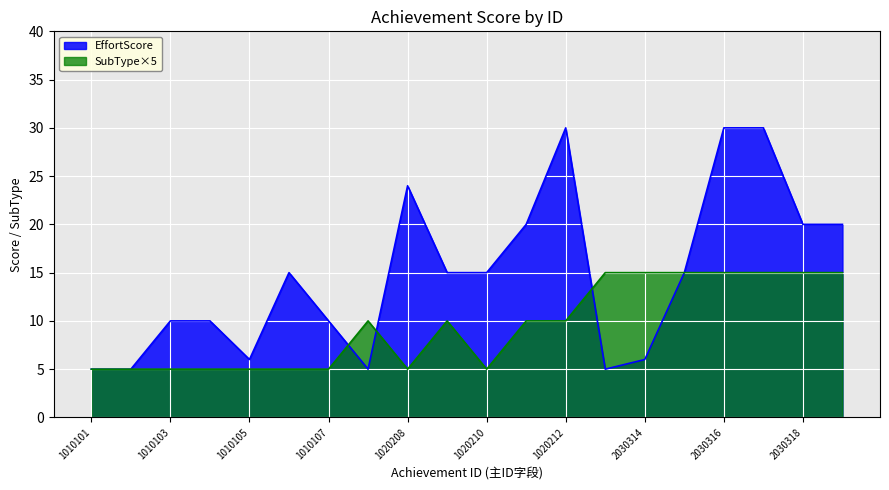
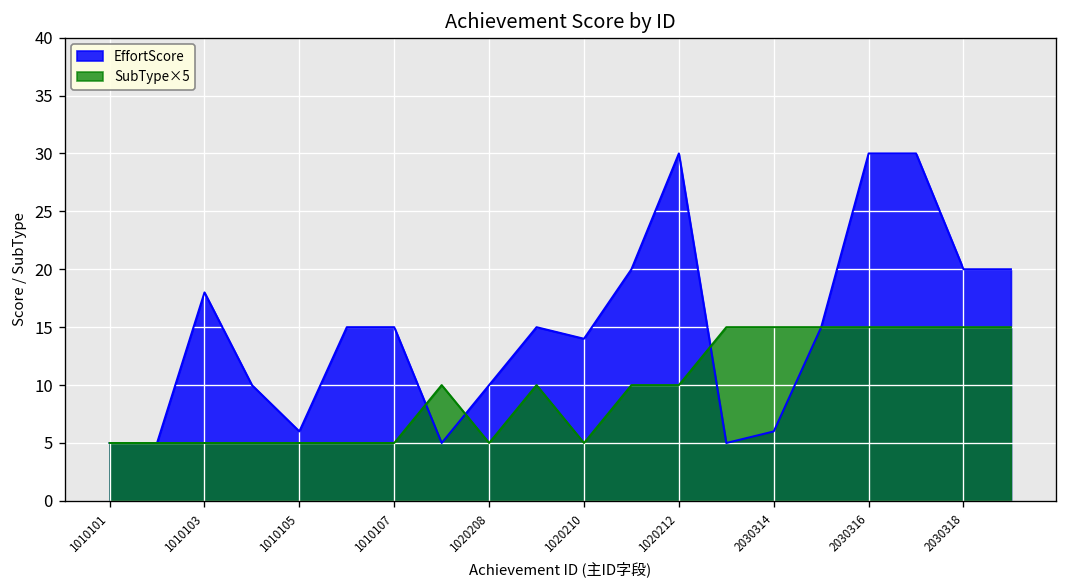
  {
    "EffortScore": {
-     "1010103": 10,
+     "1010103": 18,
      "1010105": 6,
-     "1010107": 10,
-     "1020208": 24,
-     "1020210": 15,
+     "1010107": 15,
+     "1020208": 10,
+     "1020210": 14,
      "1020212": 30,
      "2030314": 6,
      "2030316": 30,
      "2030318": 20
    },
    "SubType×5": {
      "1010103": 5,
      "1010105": 5,
      "1010107": 5,
      "1020208": 5,
      "1020210": 5,
      "1020212": 10,
      "2030314": 15,
      "2030316": 15,
      "2030318": 15
    }
  }
